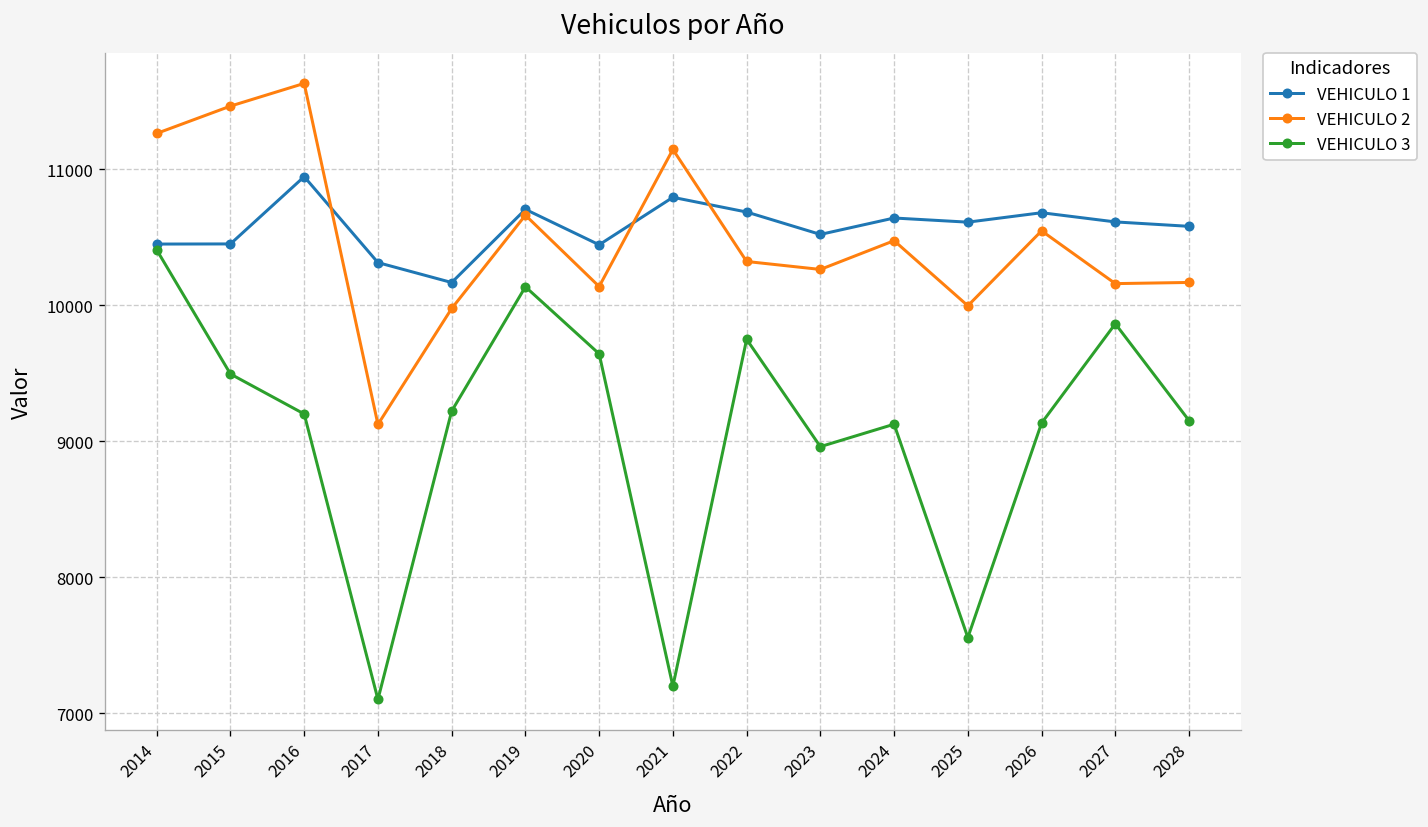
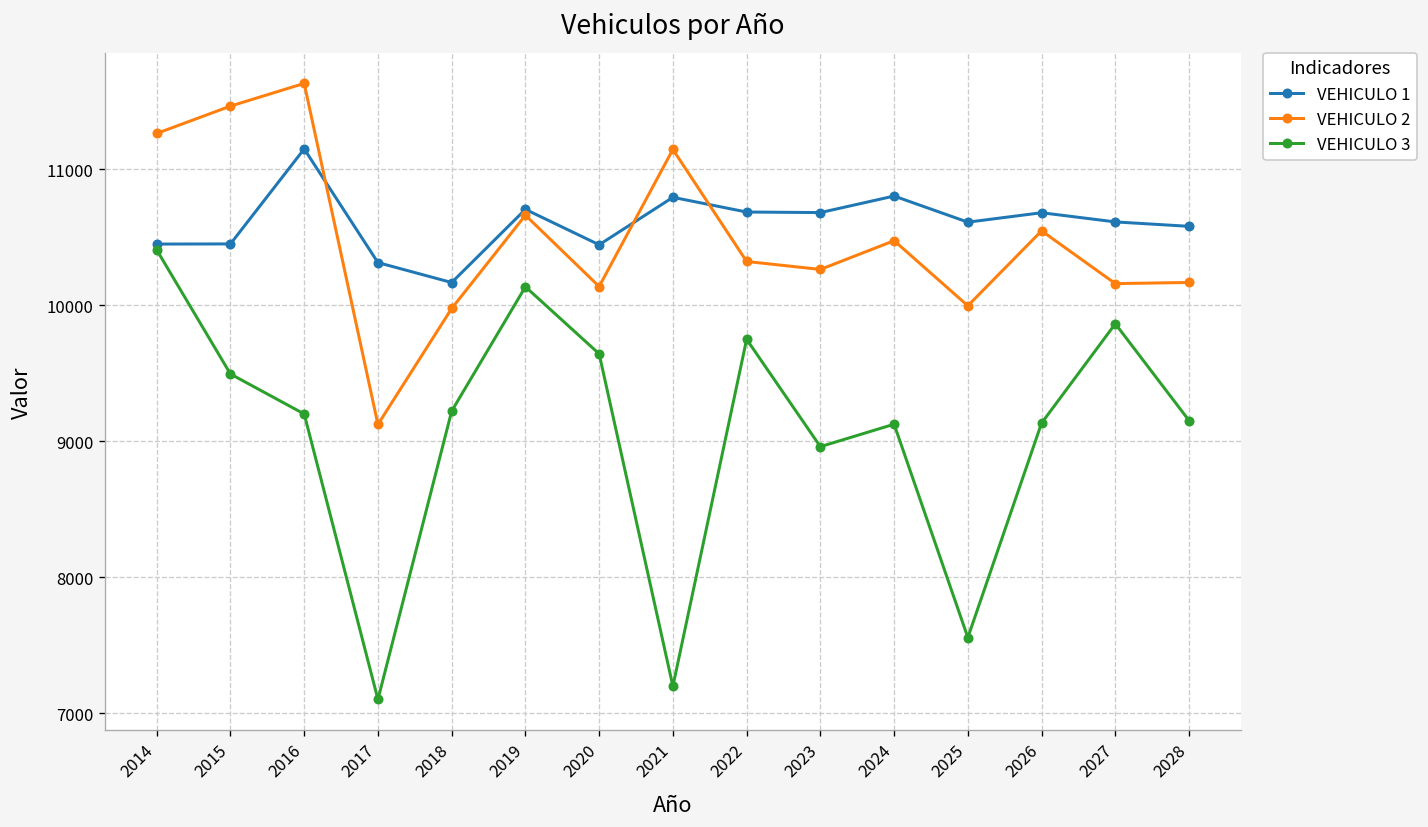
  {
    "VEHICULO 1": {
      "2014": 10450,
      "2015": 10450,
-     "2016": 10950,
+     "2016": 11150,
      "2017": 10310,
      "2018": 10170,
      "2019": 10710,
      "2020": 10440,
      "2021": 10790,
      "2022": 10690,
-     "2023": 10520,
-     "2024": 10640,
+     "2023": 10680,
+     "2024": 10800,
      "2025": 10610,
      "2026": 10680,
      "2027": 10610,
      "2028": 10580
    },
    "VEHICULO 2": {
      "2014": 11260,
      "2015": 11470,
      "2016": 11630,
      "2017": 9120,
      "2018": 9980,
      "2019": 10660,
      "2020": 10140,
      "2021": 11150,
      "2022": 10320,
      "2023": 10260,
      "2024": 10470,
      "2025": 10000,
      "2026": 10550,
      "2027": 10160,
      "2028": 10170
    },
    "VEHICULO 3": {
      "2014": 10410,
      "2015": 9490,
      "2016": 9200,
      "2017": 7100,
      "2018": 9220,
      "2019": 10140,
      "2020": 9640,
      "2021": 7200,
      "2022": 9750,
      "2023": 8960,
      "2024": 9120,
      "2025": 7560,
      "2026": 9130,
      "2027": 9860,
      "2028": 9150
    }
  }
